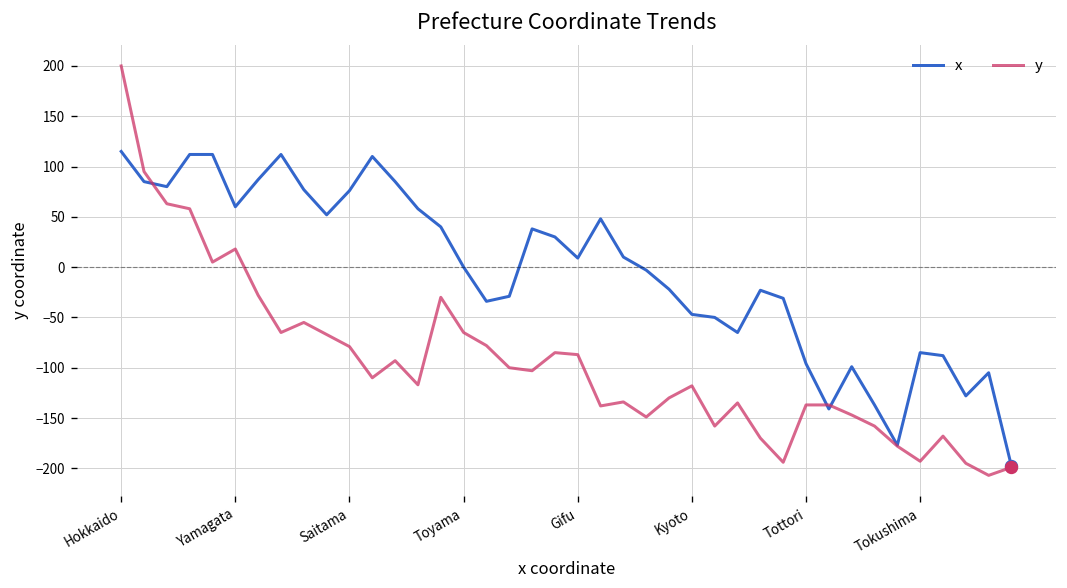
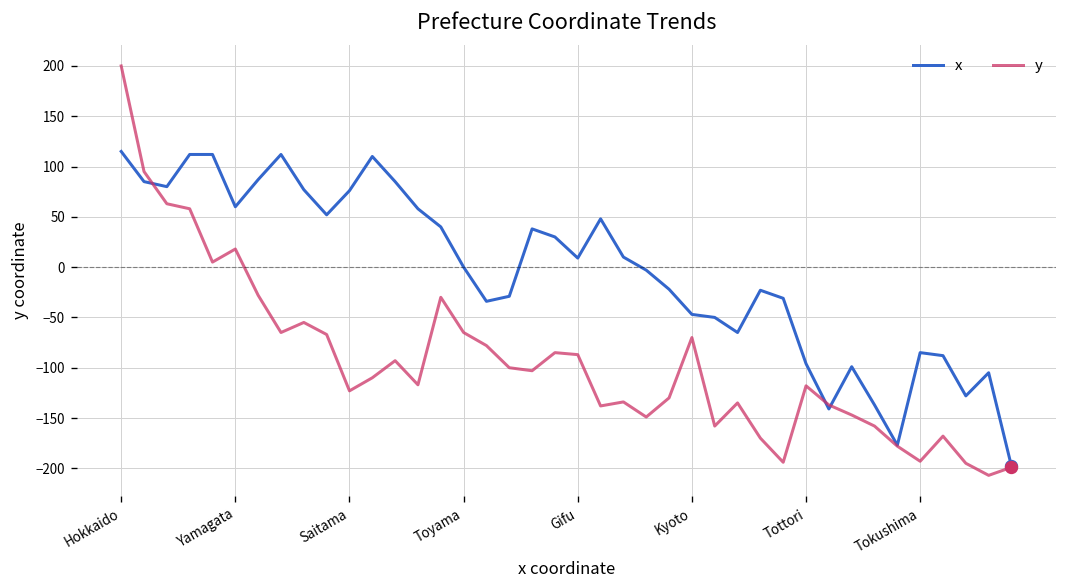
  {
    "y": {
      "Hokkaido": 200,
      "Yamagata": 20,
-     "Saitama": -80,
+     "Saitama": -120,
      "Toyama": -70,
      "Gifu": -90,
-     "Kyoto": -120,
-     "Tottori": -140,
+     "Kyoto": -70,
+     "Tottori": -120,
      "Tokushima": -190
    }
  }
